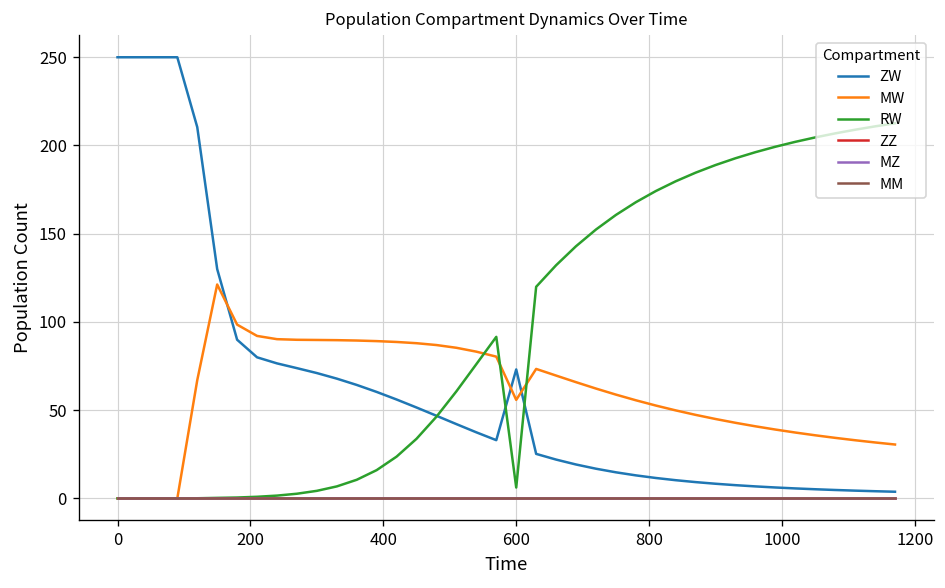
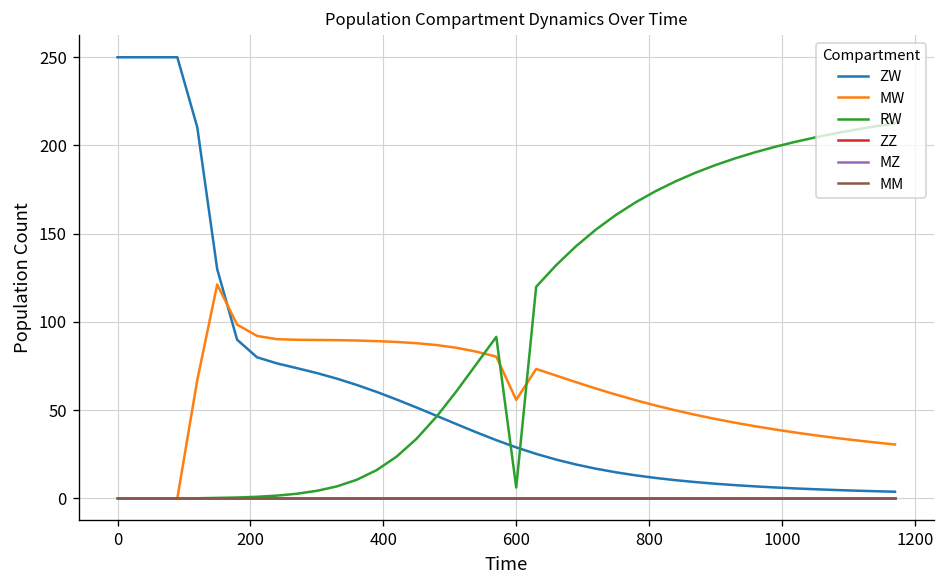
  {
    "ZW": {
      "0": 250,
-     "600": 73
+     "600": 29
    },
    "MW": {
      "600": 56
    },
    "RW": {
      "600": 6
    },
    "MM": {
      "600": 0
    }
  }
